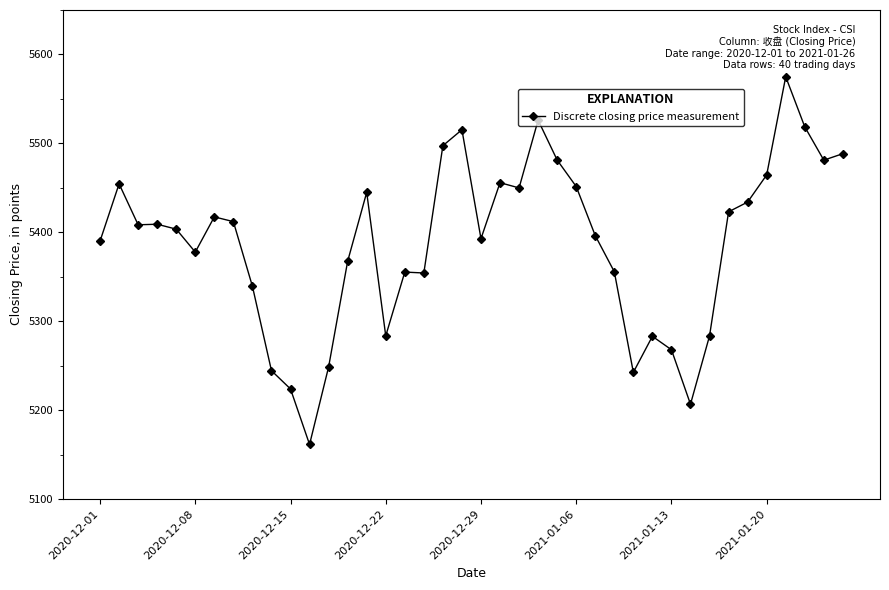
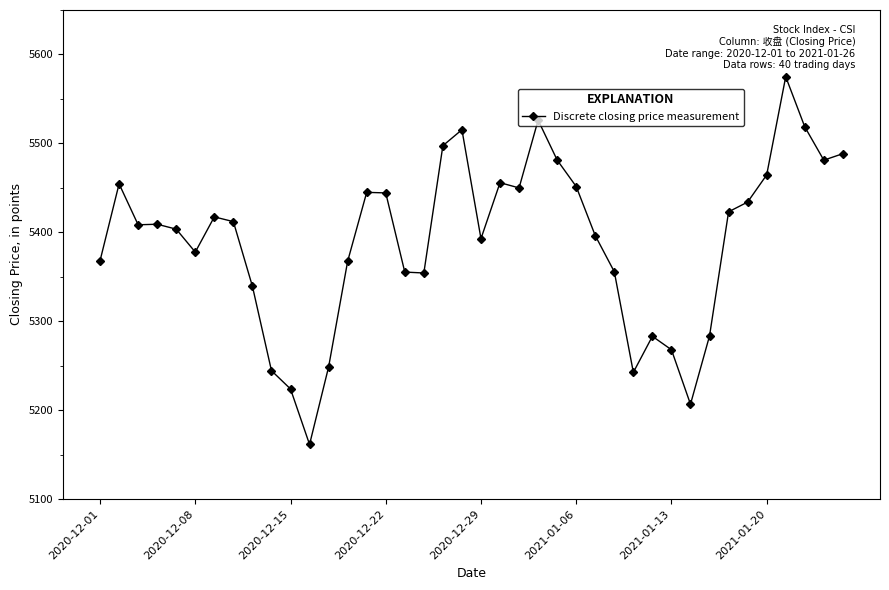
  {
-   "2020-12-01": 5390,
+   "2020-12-01": 5370,
    "2020-12-08": 5380,
    "2020-12-15": 5220,
-   "2020-12-22": 5280,
+   "2020-12-22": 5440,
    "2020-12-29": 5390,
    "2021-01-06": 5450,
    "2021-01-13": 5270,
    "2021-01-20": 5460
  }
